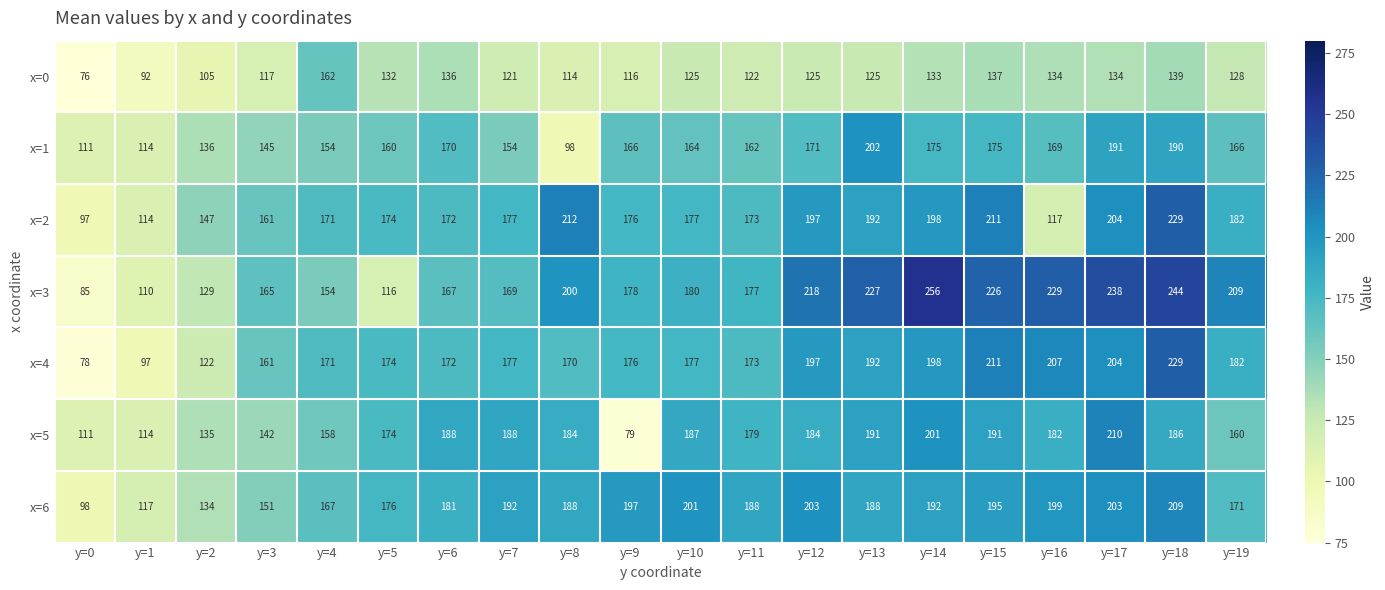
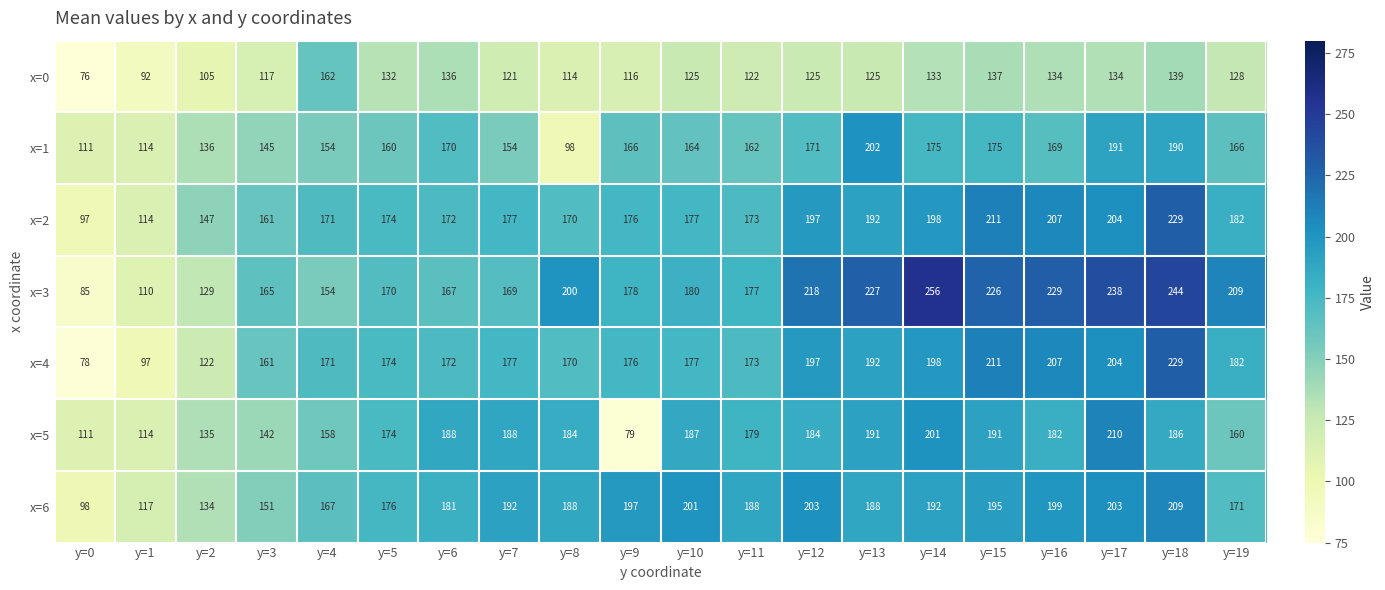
  {
    "x=0": {
      "y=0": 76,
      "y=1": 92,
      "y=2": 105,
      "y=3": 117,
      "y=4": 162,
      "y=5": 132,
      "y=6": 136,
      "y=7": 121,
      "y=8": 114,
      "y=9": 116,
      "y=10": 125,
      "y=11": 122,
      "y=12": 125,
      "y=13": 125,
      "y=14": 133,
      "y=15": 137,
      "y=16": 134,
      "y=17": 134,
      "y=18": 139,
      "y=19": 128
    },
    "x=1": {
      "y=0": 111,
      "y=1": 114,
      "y=2": 136,
      "y=3": 145,
      "y=4": 154,
      "y=5": 160,
      "y=6": 170,
      "y=7": 154,
      "y=8": 98,
      "y=9": 166,
      "y=10": 164,
      "y=11": 162,
      "y=12": 171,
      "y=13": 202,
      "y=14": 175,
      "y=15": 175,
      "y=16": 169,
      "y=17": 191,
      "y=18": 190,
      "y=19": 166
    },
    "x=2": {
      "y=0": 97,
      "y=1": 114,
      "y=2": 147,
      "y=3": 161,
      "y=4": 171,
      "y=5": 174,
      "y=6": 172,
      "y=7": 177,
-     "y=8": 212,
+     "y=8": 170,
      "y=9": 176,
      "y=10": 177,
      "y=11": 173,
      "y=12": 197,
      "y=13": 192,
      "y=14": 198,
      "y=15": 211,
-     "y=16": 117,
+     "y=16": 207,
      "y=17": 204,
      "y=18": 229,
      "y=19": 182
    },
    "x=3": {
      "y=0": 85,
      "y=1": 110,
      "y=2": 129,
      "y=3": 165,
      "y=4": 154,
-     "y=5": 116,
+     "y=5": 170,
      "y=6": 167,
      "y=7": 169,
      "y=8": 200,
      "y=9": 178,
      "y=10": 180,
      "y=11": 177,
      "y=12": 218,
      "y=13": 227,
      "y=14": 256,
      "y=15": 226,
      "y=16": 229,
      "y=17": 238,
      "y=18": 244,
      "y=19": 209
    },
    "x=4": {
      "y=0": 78,
      "y=1": 97,
      "y=2": 122,
      "y=3": 161,
      "y=4": 171,
      "y=5": 174,
      "y=6": 172,
      "y=7": 177,
      "y=8": 170,
      "y=9": 176,
      "y=10": 177,
      "y=11": 173,
      "y=12": 197,
      "y=13": 192,
      "y=14": 198,
      "y=15": 211,
      "y=16": 207,
      "y=17": 204,
      "y=18": 229,
      "y=19": 182
    },
    "x=5": {
      "y=0": 111,
      "y=1": 114,
      "y=2": 135,
      "y=3": 142,
      "y=4": 158,
      "y=5": 174,
      "y=6": 188,
      "y=7": 188,
      "y=8": 184,
      "y=9": 79,
      "y=10": 187,
      "y=11": 179,
      "y=12": 184,
      "y=13": 191,
      "y=14": 201,
      "y=15": 191,
      "y=16": 182,
      "y=17": 210,
      "y=18": 186,
      "y=19": 160
    },
    "x=6": {
      "y=0": 98,
      "y=1": 117,
      "y=2": 134,
      "y=3": 151,
      "y=4": 167,
      "y=5": 176,
      "y=6": 181,
      "y=7": 192,
      "y=8": 188,
      "y=9": 197,
      "y=10": 201,
      "y=11": 188,
      "y=12": 203,
      "y=13": 188,
      "y=14": 192,
      "y=15": 195,
      "y=16": 199,
      "y=17": 203,
      "y=18": 209,
      "y=19": 171
    }
  }
